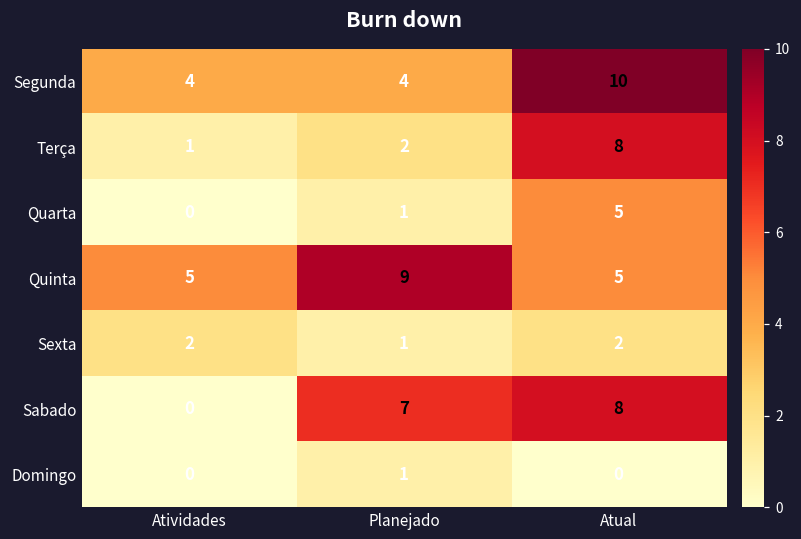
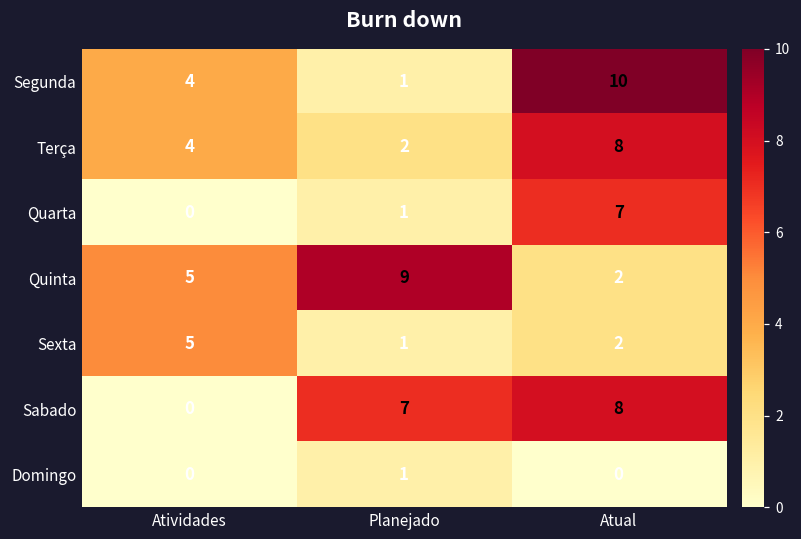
  {
    "Segunda": {
      "Atividades": 4,
-     "Planejado": 4,
+     "Planejado": 1,
      "Atual": 10
    },
    "Terça": {
-     "Atividades": 1,
+     "Atividades": 4,
      "Planejado": 2,
      "Atual": 8
    },
    "Quarta": {
      "Atividades": 0,
      "Planejado": 1,
-     "Atual": 5
+     "Atual": 7
    },
    "Quinta": {
      "Atividades": 5,
      "Planejado": 9,
-     "Atual": 5
+     "Atual": 2
    },
    "Sexta": {
-     "Atividades": 2,
+     "Atividades": 5,
      "Planejado": 1,
      "Atual": 2
    },
    "Sabado": {
      "Atividades": 0,
      "Planejado": 7,
      "Atual": 8
    },
    "Domingo": {
      "Atividades": 0,
      "Planejado": 1,
      "Atual": 0
    }
  }
